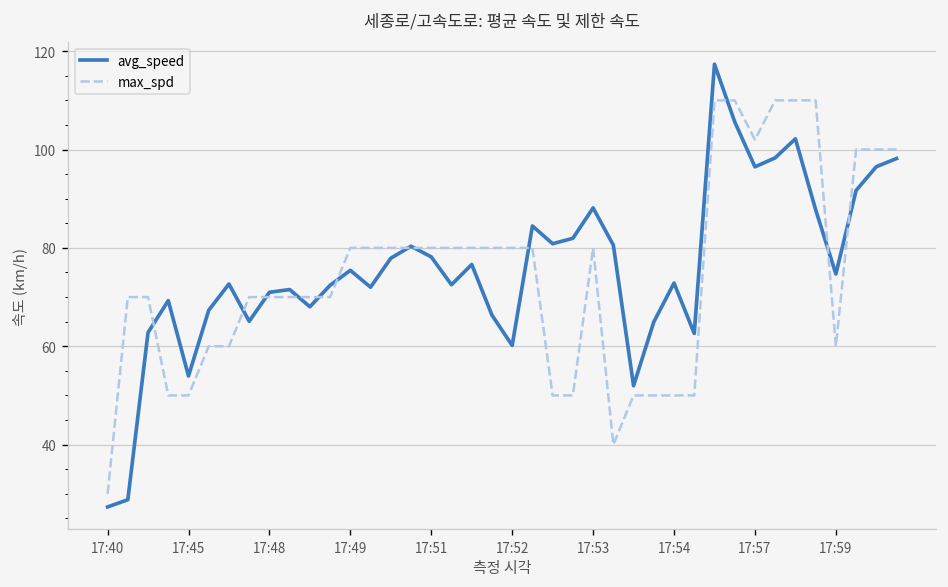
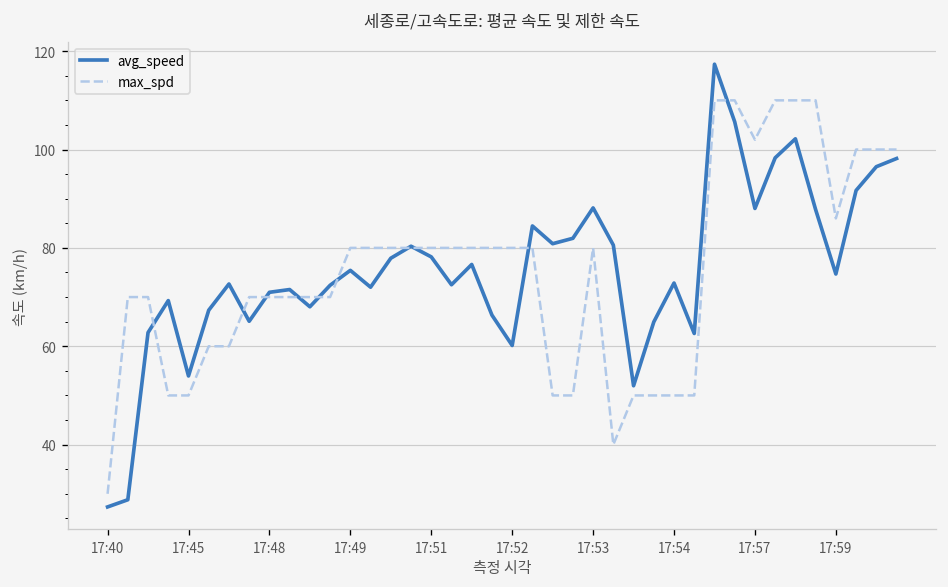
  {
    "avg_speed": {
      "17:40": 27,
-     "17:57": 96,
+     "17:57": 88,
      "17:59": 75
    },
    "max_spd": {
      "17:40": 30,
      "17:57": 102,
-     "17:59": 60
+     "17:59": 86
    }
  }
